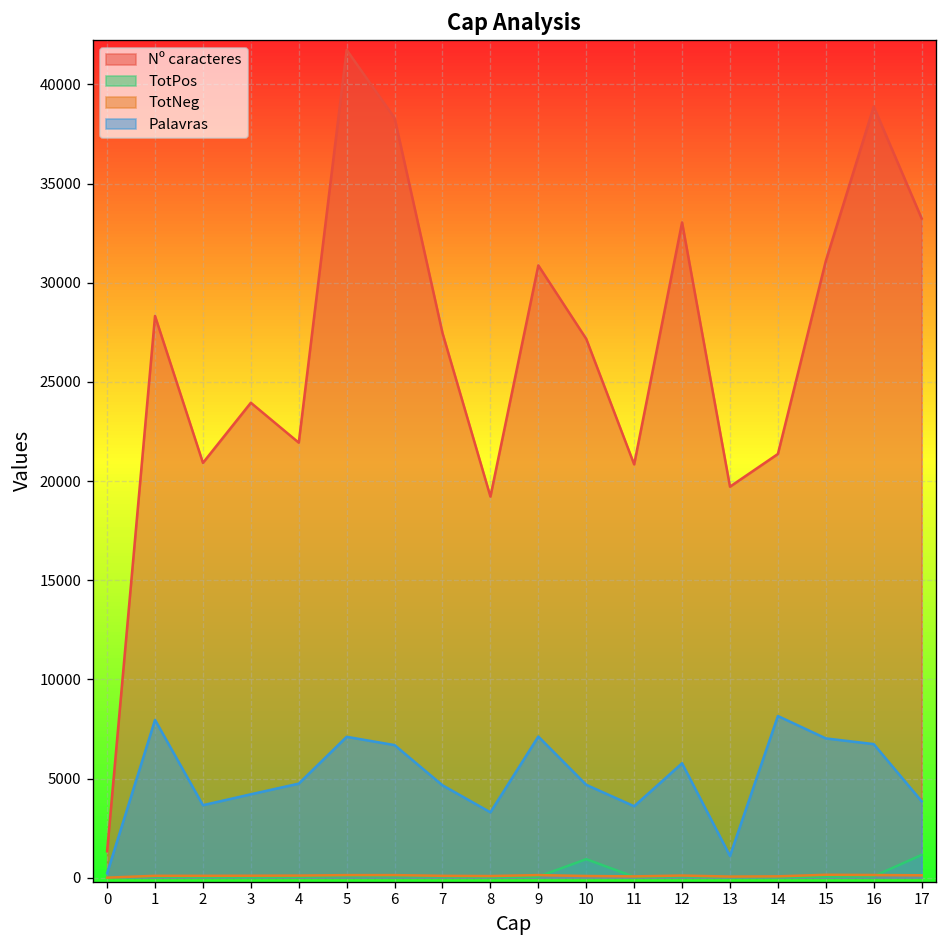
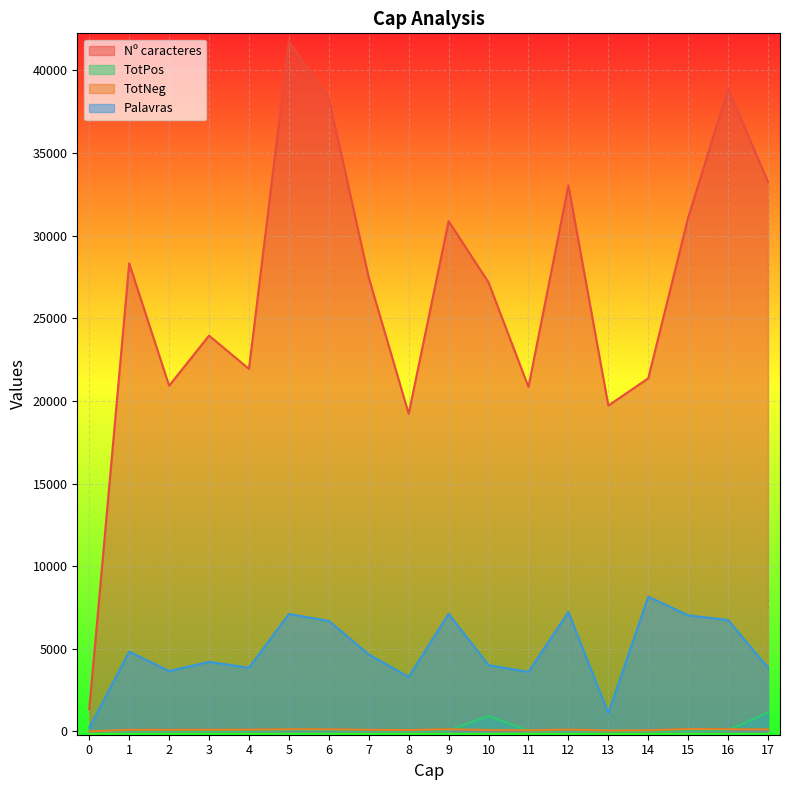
  {
    "TotPos": {
      "10": 900,
      "17": 1200
    },
    "Palavras": {
      "0": 200,
-     "1": 8000,
+     "1": 4800,
      "2": 3700,
      "3": 4200,
-     "4": 4700,
+     "4": 3900,
      "5": 7100,
      "6": 6700,
      "7": 4700,
      "8": 3300,
      "9": 7100,
-     "10": 4700,
+     "10": 4000,
      "11": 3600,
-     "12": 5800,
+     "12": 7200,
      "13": 1100,
      "14": 8200,
      "15": 7000,
      "16": 6700,
      "17": 3900
    }
  }
